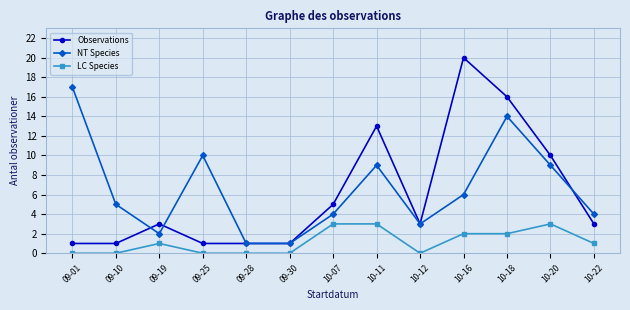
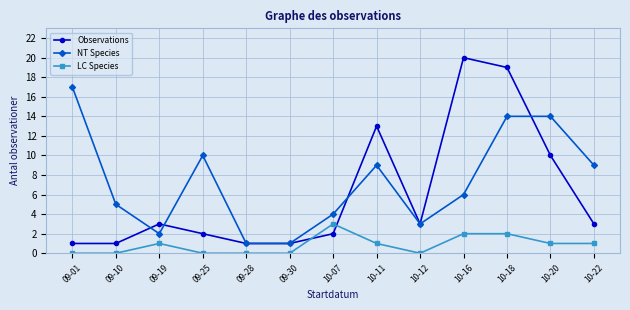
  {
    "Observations": {
      "09-01": 1,
      "09-10": 1,
      "09-19": 3,
-     "09-25": 1,
-     "10-07": 5,
+     "09-25": 2,
+     "10-07": 2,
      "10-11": 13,
      "10-16": 20,
-     "10-18": 16,
+     "10-18": 19,
      "10-20": 10,
      "10-22": 3
    },
    "NT Species": {
      "09-01": 17,
      "09-10": 5,
      "09-19": 2,
      "09-25": 10,
      "10-07": 4,
      "10-11": 9,
      "10-16": 6,
      "10-18": 14,
-     "10-20": 9,
-     "10-22": 4
+     "10-20": 14,
+     "10-22": 9
    },
    "LC Species": {
      "09-01": 0,
      "09-10": 0,
      "09-19": 1,
      "09-25": 0,
      "09-28": 0,
      "09-30": 0,
      "10-07": 3,
-     "10-11": 3,
+     "10-11": 1,
      "10-12": 0,
      "10-16": 2,
      "10-18": 2,
-     "10-20": 3,
+     "10-20": 1,
      "10-22": 1
    }
  }
